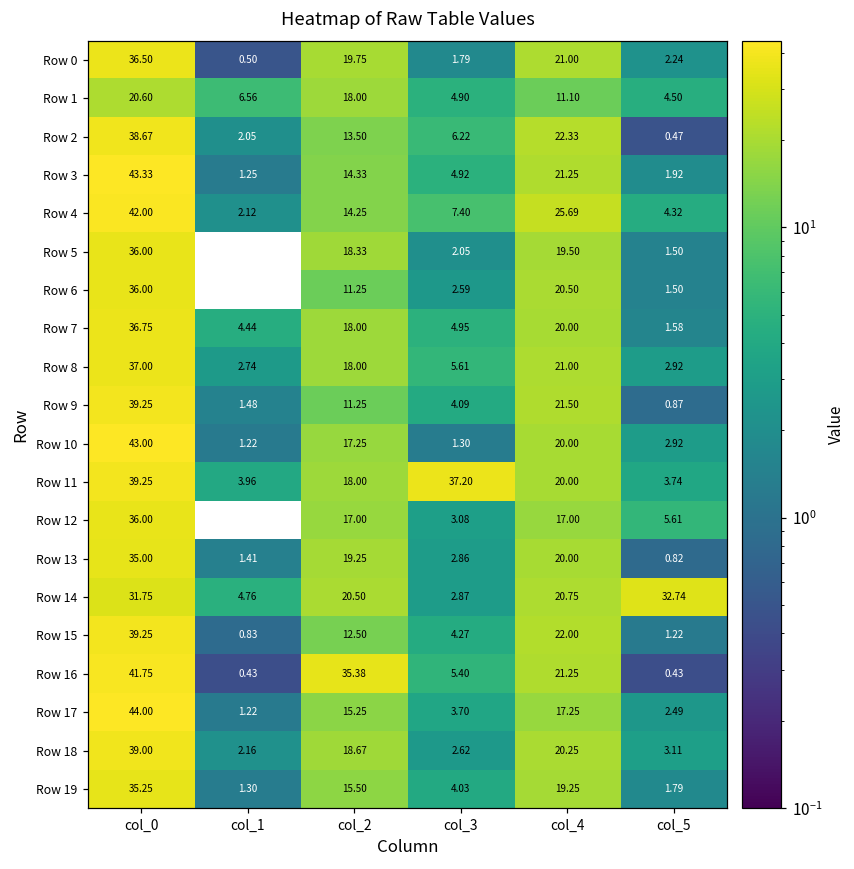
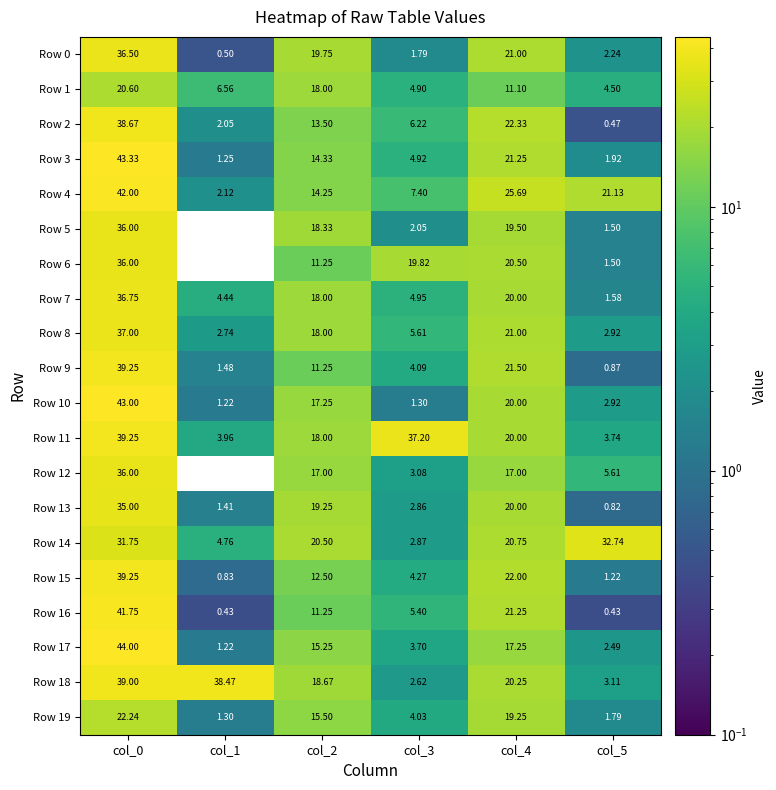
  {
    "Row 0": {
      "col_0": 36.50,
      "col_1": 0.50,
      "col_2": 19.75,
      "col_3": 1.79,
      "col_4": 21.00,
      "col_5": 2.24
    },
    "Row 1": {
      "col_0": 20.60,
      "col_1": 6.56,
      "col_2": 18.00,
      "col_3": 4.90,
      "col_4": 11.10,
      "col_5": 4.50
    },
    "Row 2": {
      "col_0": 38.67,
      "col_1": 2.05,
      "col_2": 13.50,
      "col_3": 6.22,
      "col_4": 22.33,
      "col_5": 0.47
    },
    "Row 3": {
      "col_0": 43.33,
      "col_1": 1.25,
      "col_2": 14.33,
      "col_3": 4.92,
      "col_4": 21.25,
      "col_5": 1.92
    },
    "Row 4": {
      "col_0": 42.00,
      "col_1": 2.12,
      "col_2": 14.25,
      "col_3": 7.40,
      "col_4": 25.69,
-     "col_5": 4.32
+     "col_5": 21.13
    },
    "Row 5": {
      "col_0": 36.00,
      "col_2": 18.33,
      "col_3": 2.05,
      "col_4": 19.50,
      "col_5": 1.50
    },
    "Row 6": {
      "col_0": 36.00,
      "col_2": 11.25,
-     "col_3": 2.59,
+     "col_3": 19.82,
      "col_4": 20.50,
      "col_5": 1.50
    },
    "Row 7": {
      "col_0": 36.75,
      "col_1": 4.44,
      "col_2": 18.00,
      "col_3": 4.95,
      "col_4": 20.00,
      "col_5": 1.58
    },
    "Row 8": {
      "col_0": 37.00,
      "col_1": 2.74,
      "col_2": 18.00,
      "col_3": 5.61,
      "col_4": 21.00,
      "col_5": 2.92
    },
    "Row 9": {
      "col_0": 39.25,
      "col_1": 1.48,
      "col_2": 11.25,
      "col_3": 4.09,
      "col_4": 21.50,
      "col_5": 0.87
    },
    "Row 10": {
      "col_0": 43.00,
      "col_1": 1.22,
      "col_2": 17.25,
      "col_3": 1.30,
      "col_4": 20.00,
      "col_5": 2.92
    },
    "Row 11": {
      "col_0": 39.25,
      "col_1": 3.96,
      "col_2": 18.00,
      "col_3": 37.20,
      "col_4": 20.00,
      "col_5": 3.74
    },
    "Row 12": {
      "col_0": 36.00,
      "col_2": 17.00,
      "col_3": 3.08,
      "col_4": 17.00,
      "col_5": 5.61
    },
    "Row 13": {
      "col_0": 35.00,
      "col_1": 1.41,
      "col_2": 19.25,
      "col_3": 2.86,
      "col_4": 20.00,
      "col_5": 0.82
    },
    "Row 14": {
      "col_0": 31.75,
      "col_1": 4.76,
      "col_2": 20.50,
      "col_3": 2.87,
      "col_4": 20.75,
      "col_5": 32.74
    },
    "Row 15": {
      "col_0": 39.25,
      "col_1": 0.83,
      "col_2": 12.50,
      "col_3": 4.27,
      "col_4": 22.00,
      "col_5": 1.22
    },
    "Row 16": {
      "col_0": 41.75,
      "col_1": 0.43,
-     "col_2": 35.38,
+     "col_2": 11.25,
      "col_3": 5.40,
      "col_4": 21.25,
      "col_5": 0.43
    },
    "Row 17": {
      "col_0": 44.00,
      "col_1": 1.22,
      "col_2": 15.25,
      "col_3": 3.70,
      "col_4": 17.25,
      "col_5": 2.49
    },
    "Row 18": {
      "col_0": 39.00,
-     "col_1": 2.16,
+     "col_1": 38.47,
      "col_2": 18.67,
      "col_3": 2.62,
      "col_4": 20.25,
      "col_5": 3.11
    },
    "Row 19": {
-     "col_0": 35.25,
+     "col_0": 22.24,
      "col_1": 1.30,
      "col_2": 15.50,
      "col_3": 4.03,
      "col_4": 19.25,
      "col_5": 1.79
    }
  }
